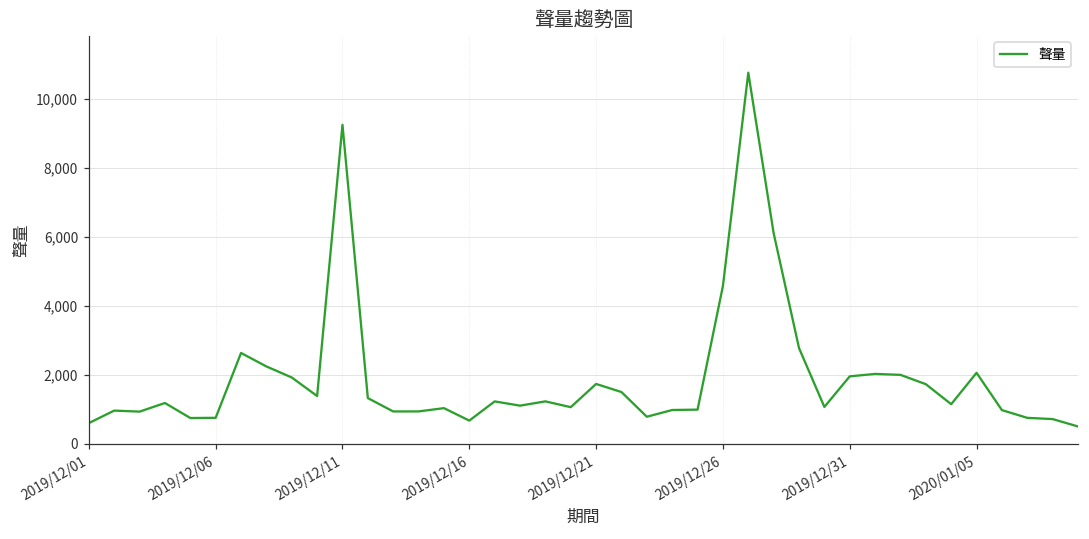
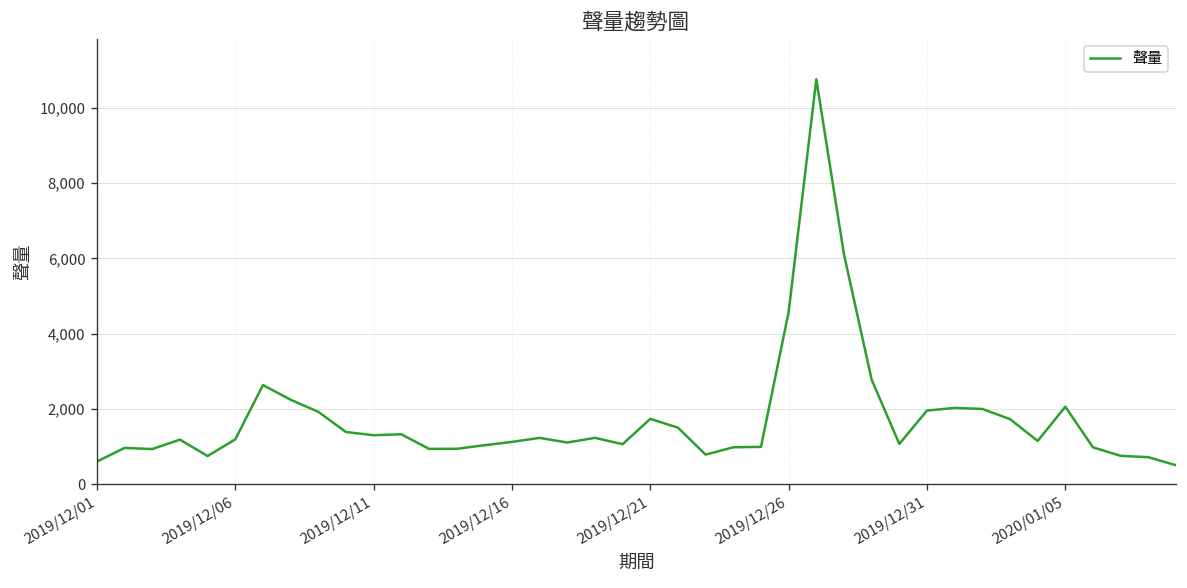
  {
    "2019/12/01": "600",
-   "2019/12/06": "800",
-   "2019/12/11": "9,200",
-   "2019/12/16": "700",
+   "2019/12/06": "1,200",
+   "2019/12/11": "1,300",
+   "2019/12/16": "1,100",
    "2019/12/21": "1,700",
    "2019/12/26": "4,600",
    "2019/12/31": "2,000",
    "2020/01/05": "2,100"
  }
